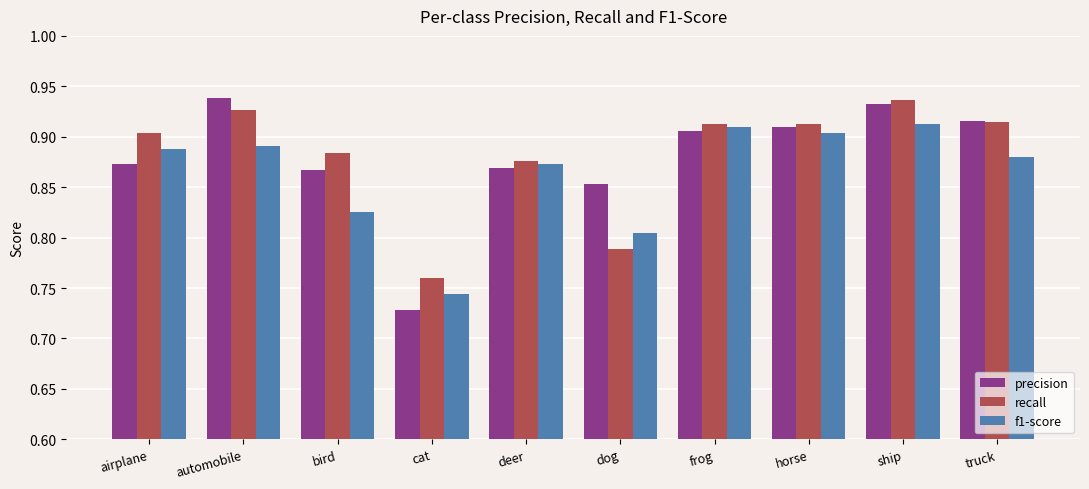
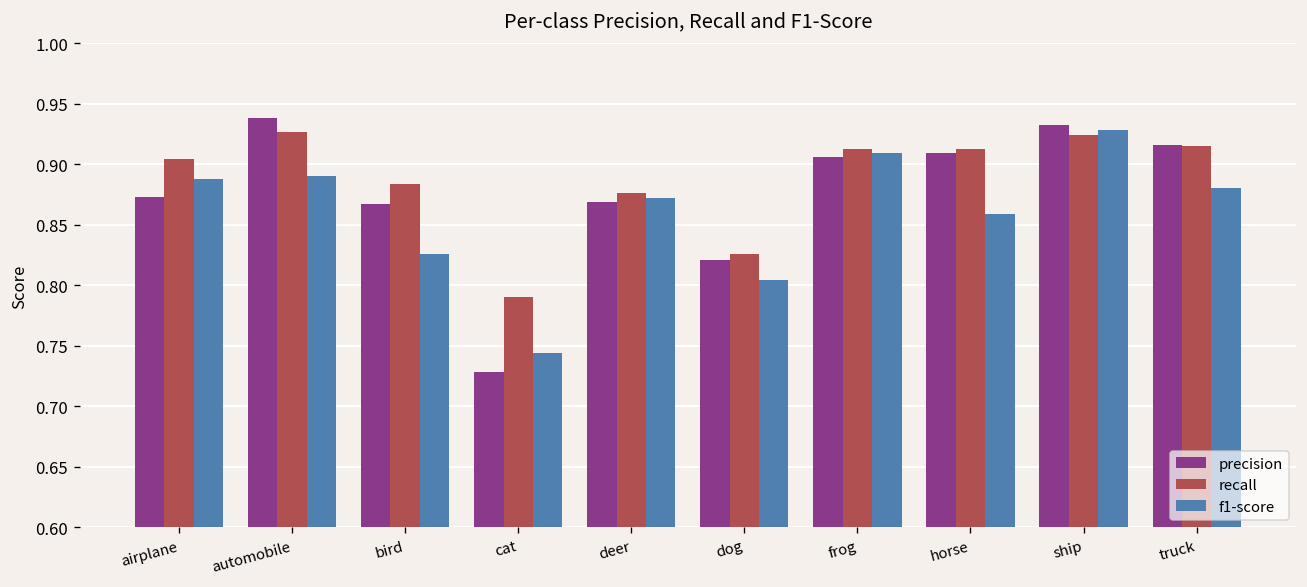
  {
    "precision": {
      "airplane": 0.873,
      "automobile": 0.938,
      "bird": 0.867,
      "cat": 0.729,
      "deer": 0.869,
-     "dog": 0.854,
+     "dog": 0.821,
      "frog": 0.906,
      "horse": 0.910,
      "ship": 0.932,
      "truck": 0.916
    },
    "recall": {
      "airplane": 0.904,
      "automobile": 0.927,
      "bird": 0.884,
-     "cat": 0.76,
+     "cat": 0.79,
      "deer": 0.876,
-     "dog": 0.789,
+     "dog": 0.826,
      "frog": 0.913,
      "horse": 0.913,
-     "ship": 0.936,
+     "ship": 0.924,
      "truck": 0.915
    },
    "f1-score": {
      "airplane": 0.888,
      "automobile": 0.890,
      "bird": 0.825,
      "cat": 0.744,
      "deer": 0.873,
      "dog": 0.805,
      "frog": 0.909,
-     "horse": 0.903,
-     "ship": 0.912,
+     "horse": 0.859,
+     "ship": 0.928,
      "truck": 0.880
    }
  }
